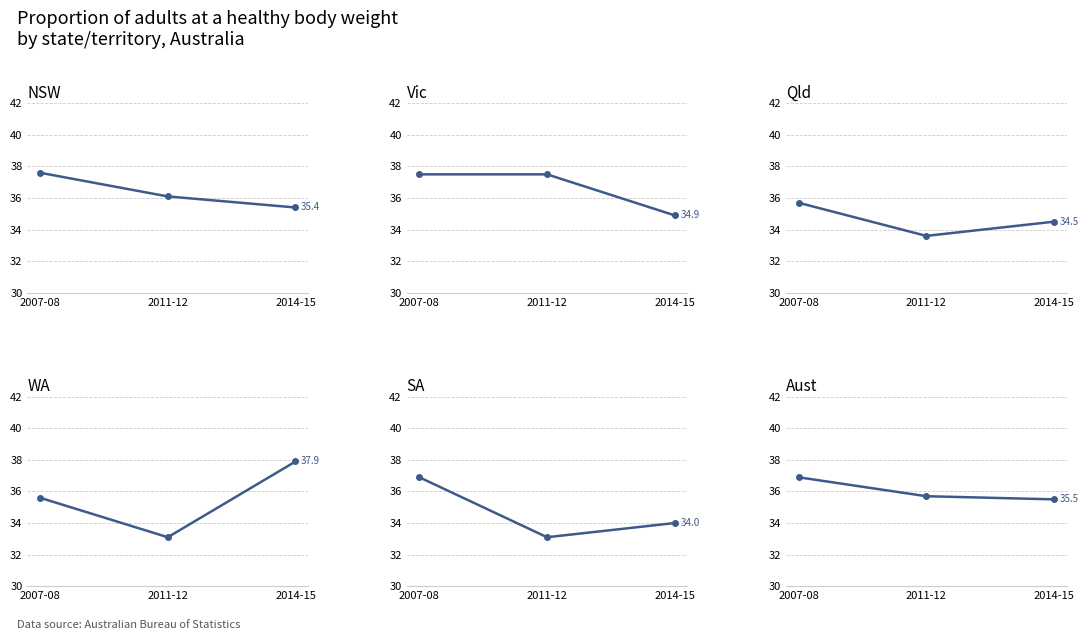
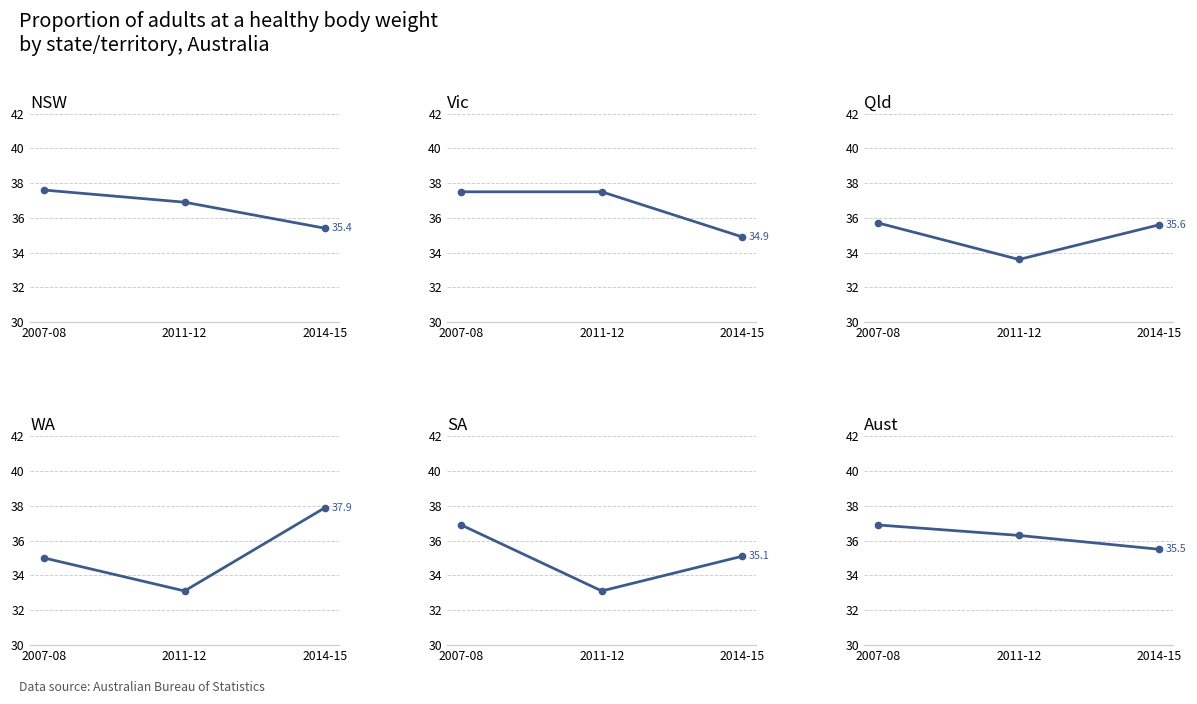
  {
    "NSW": {
      "2007-08": 37.6,
-     "2011-12": 36.1
+     "2011-12": 36.9
    },
    "Vic": {
      "2014-15": 34.9
    },
    "Qld": {
-     "2014-15": 34.5
+     "2014-15": 35.6
    },
    "WA": {
-     "2007-08": 35.6,
+     "2007-08": 35.0,
      "2011-12": 33.1
    },
    "SA": {
-     "2014-15": 34.0
+     "2014-15": 35.1
    },
    "Aust": {
      "2007-08": 36.9,
-     "2011-12": 35.7
+     "2011-12": 36.3
    }
  }
